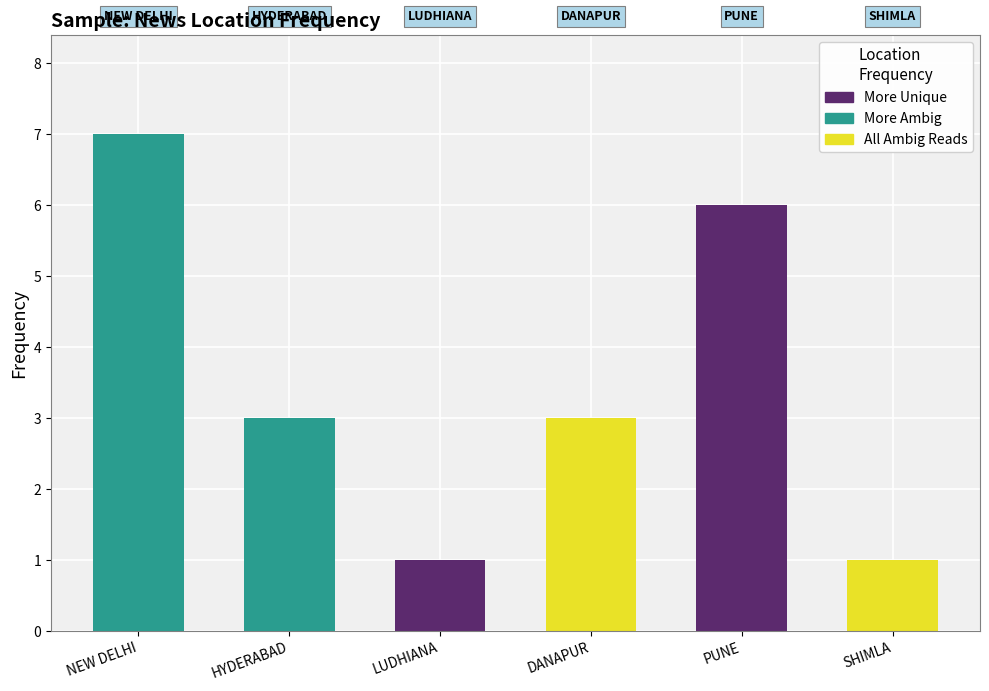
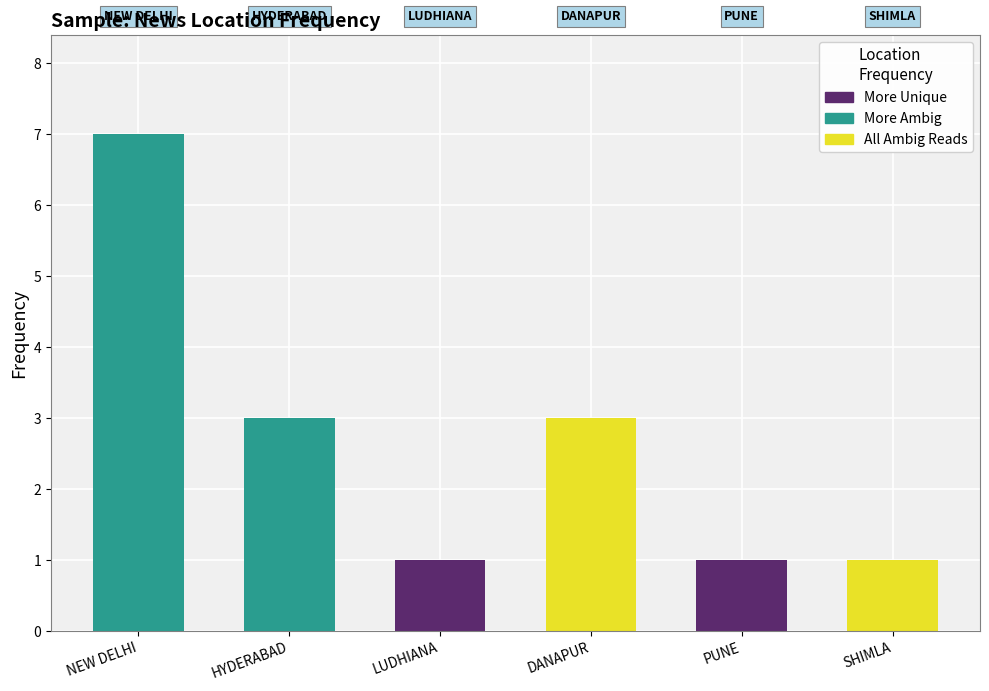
  {
    "NEW DELHI": 7,
    "HYDERABAD": 3,
    "LUDHIANA": 1,
    "DANAPUR": 3,
-   "PUNE": 6,
+   "PUNE": 1,
    "SHIMLA": 1
  }
